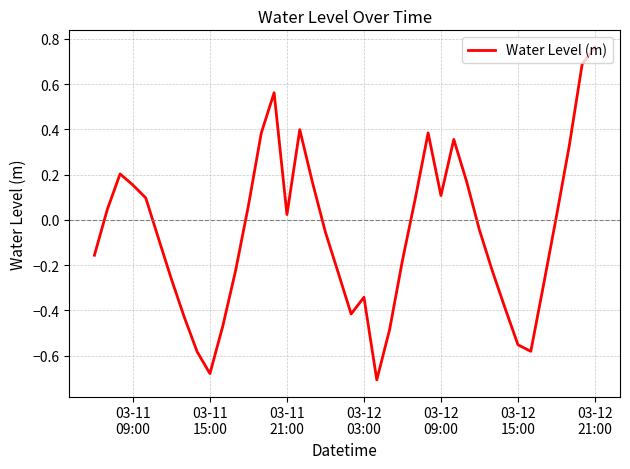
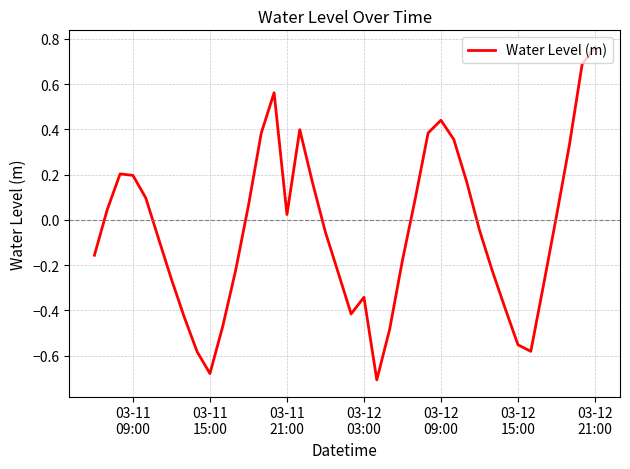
  {
-   "03-11 09:00": 0.15,
+   "03-11 09:00": 0.20,
    "03-11 15:00": -0.68,
    "03-11 21:00": 0.02,
    "03-12 03:00": -0.34,
-   "03-12 09:00": 0.11,
+   "03-12 09:00": 0.44,
    "03-12 15:00": -0.55
  }
